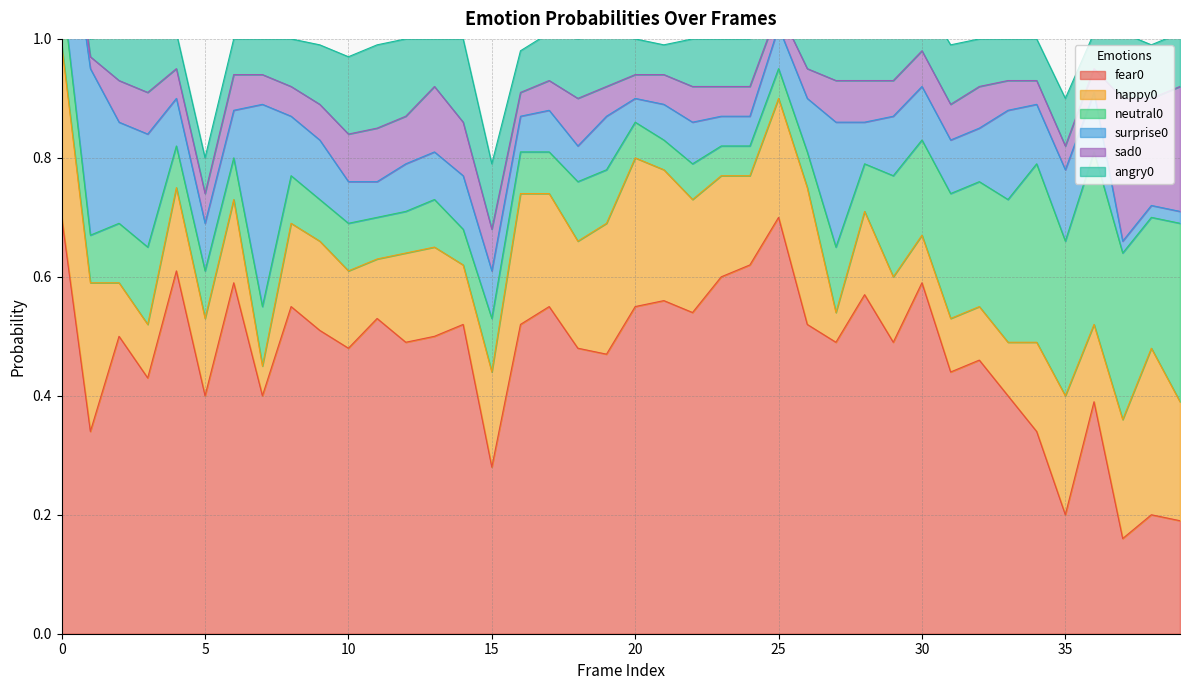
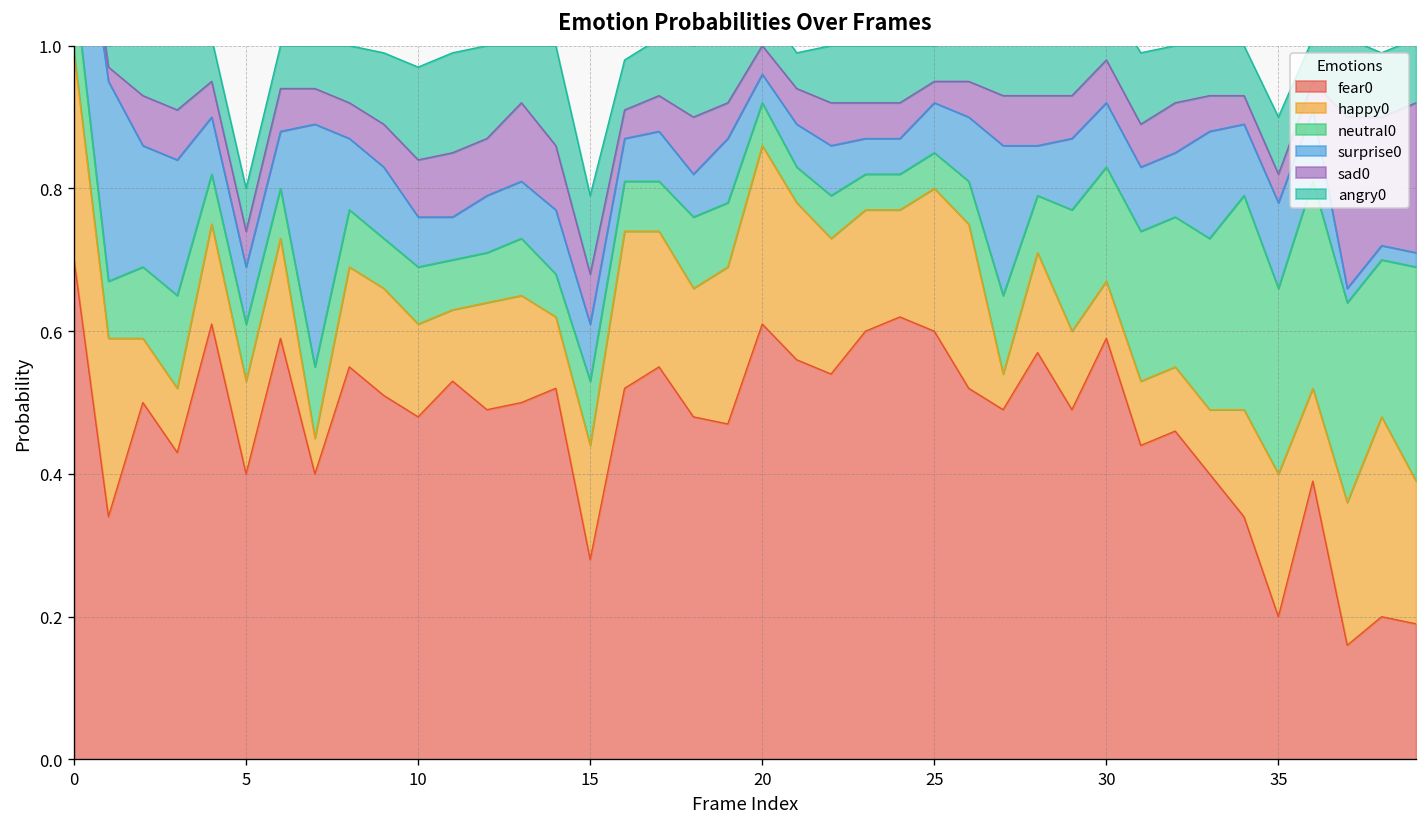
  {
    "fear0": {
      "0": 0.70,
      "5": 0.40,
      "10": 0.48,
      "15": 0.28,
-     "20": 0.55,
-     "25": 0.7,
+     "20": 0.61,
+     "25": 0.6,
      "30": 0.59,
      "35": 0.20
    },
    "happy0": {
      "0": 0.29,
      "5": 0.13,
      "10": 0.13,
      "15": 0.16,
      "20": 0.25,
      "25": 0.20,
      "30": 0.08,
      "35": 0.20
    },
    "surprise0": {
      "5": 0.08,
      "10": 0.07,
      "15": 0.08,
      "20": 0.04,
      "30": 0.09,
      "35": 0.12
    },
    "sad0": {
      "5": 0.05,
      "10": 0.08,
      "15": 0.07,
      "20": 0.04,
      "30": 0.06,
      "35": 0.04
    }
  }
